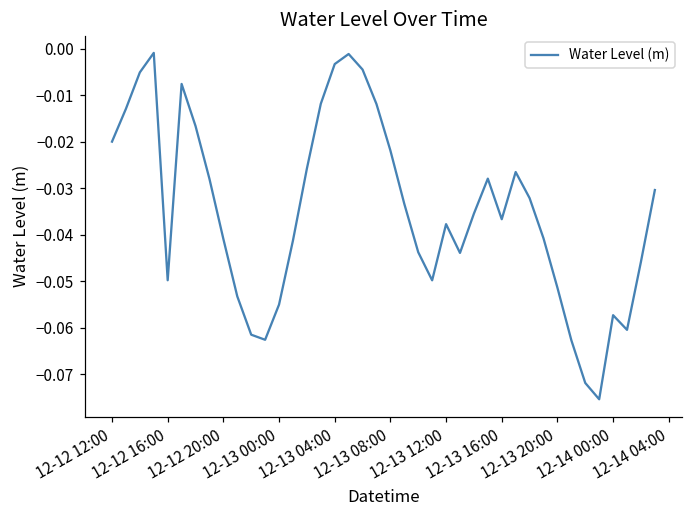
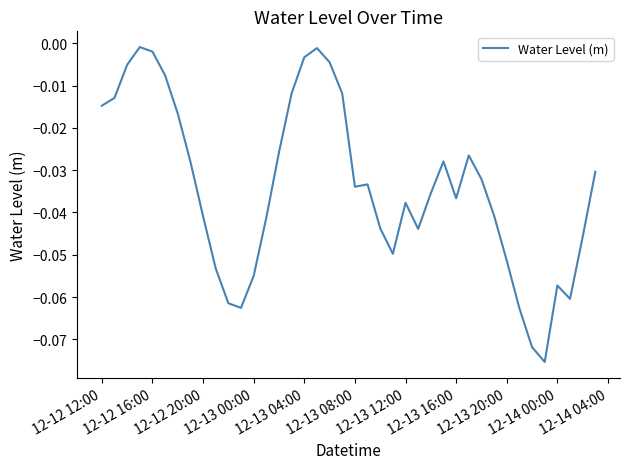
  {
-   "12-12 12:00": -0.020,
-   "12-12 16:00": -0.050,
+   "12-12 12:00": -0.015,
+   "12-12 16:00": -0.002,
    "12-12 20:00": -0.041,
    "12-13 00:00": -0.055,
    "12-13 04:00": -0.003,
-   "12-13 08:00": -0.022,
+   "12-13 08:00": -0.034,
    "12-13 12:00": -0.038,
    "12-13 16:00": -0.037,
    "12-13 20:00": -0.051,
    "12-14 00:00": -0.057
  }
